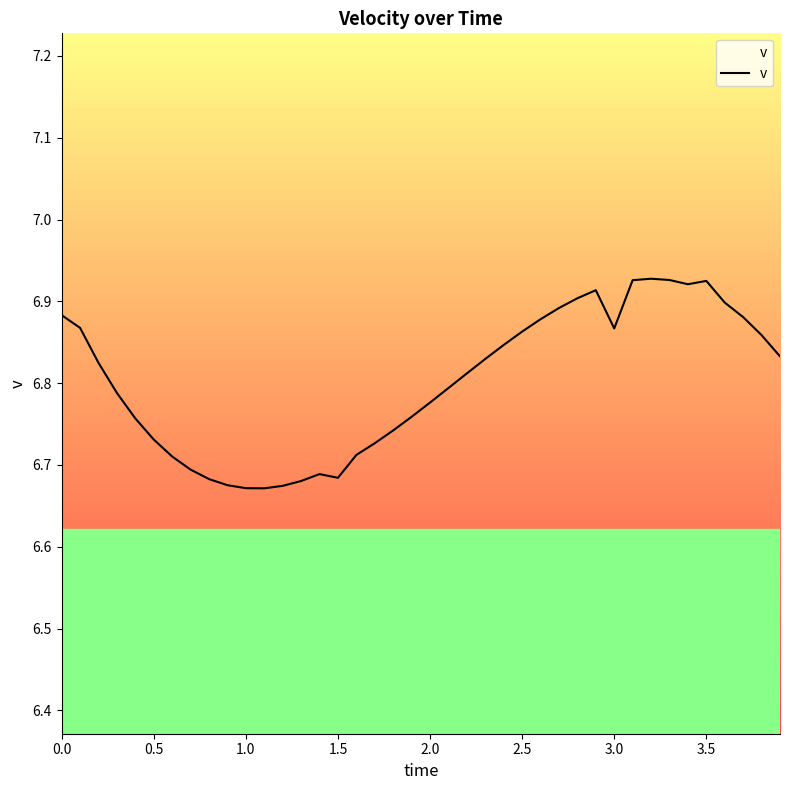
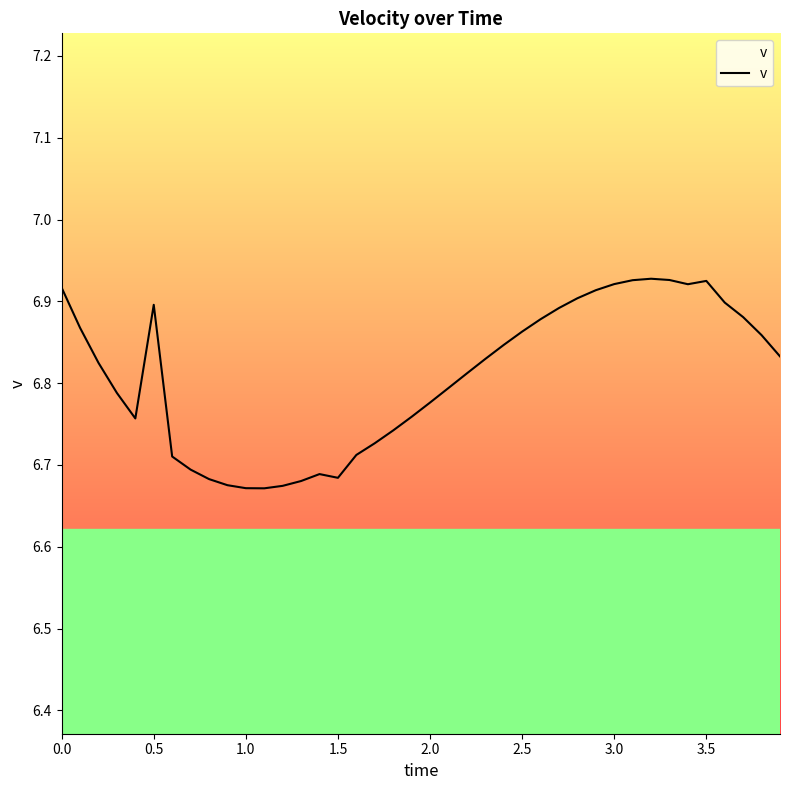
  {
-   "0.0": 6.88,
-   "0.5": 6.73,
+   "0.0": 6.92,
+   "0.5": 6.90,
    "1.0": 6.67,
    "1.5": 6.68,
    "2.0": 6.78,
    "2.5": 6.86,
-   "3.0": 6.87,
+   "3.0": 6.92,
    "3.5": 6.93
  }
